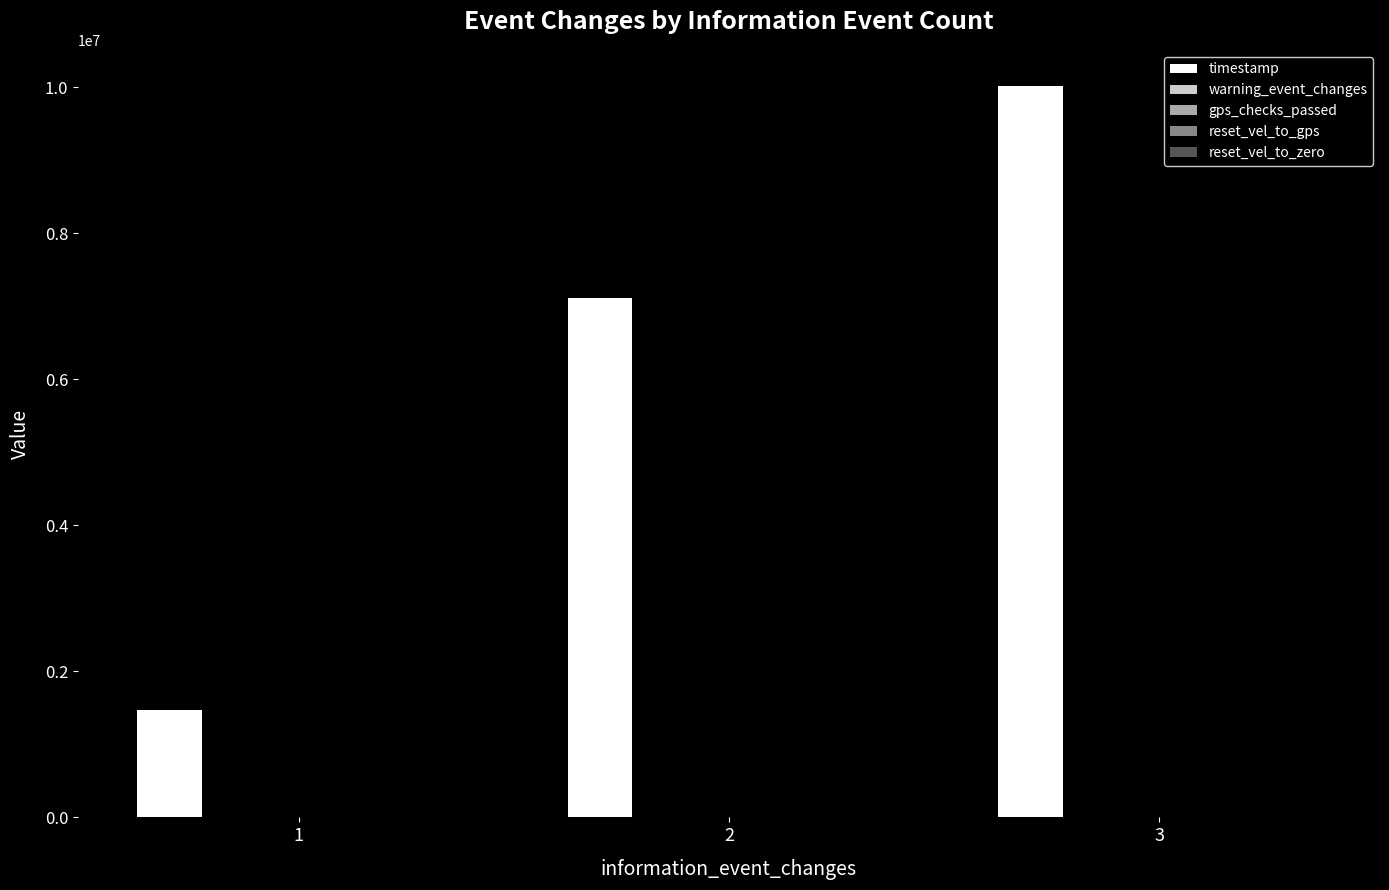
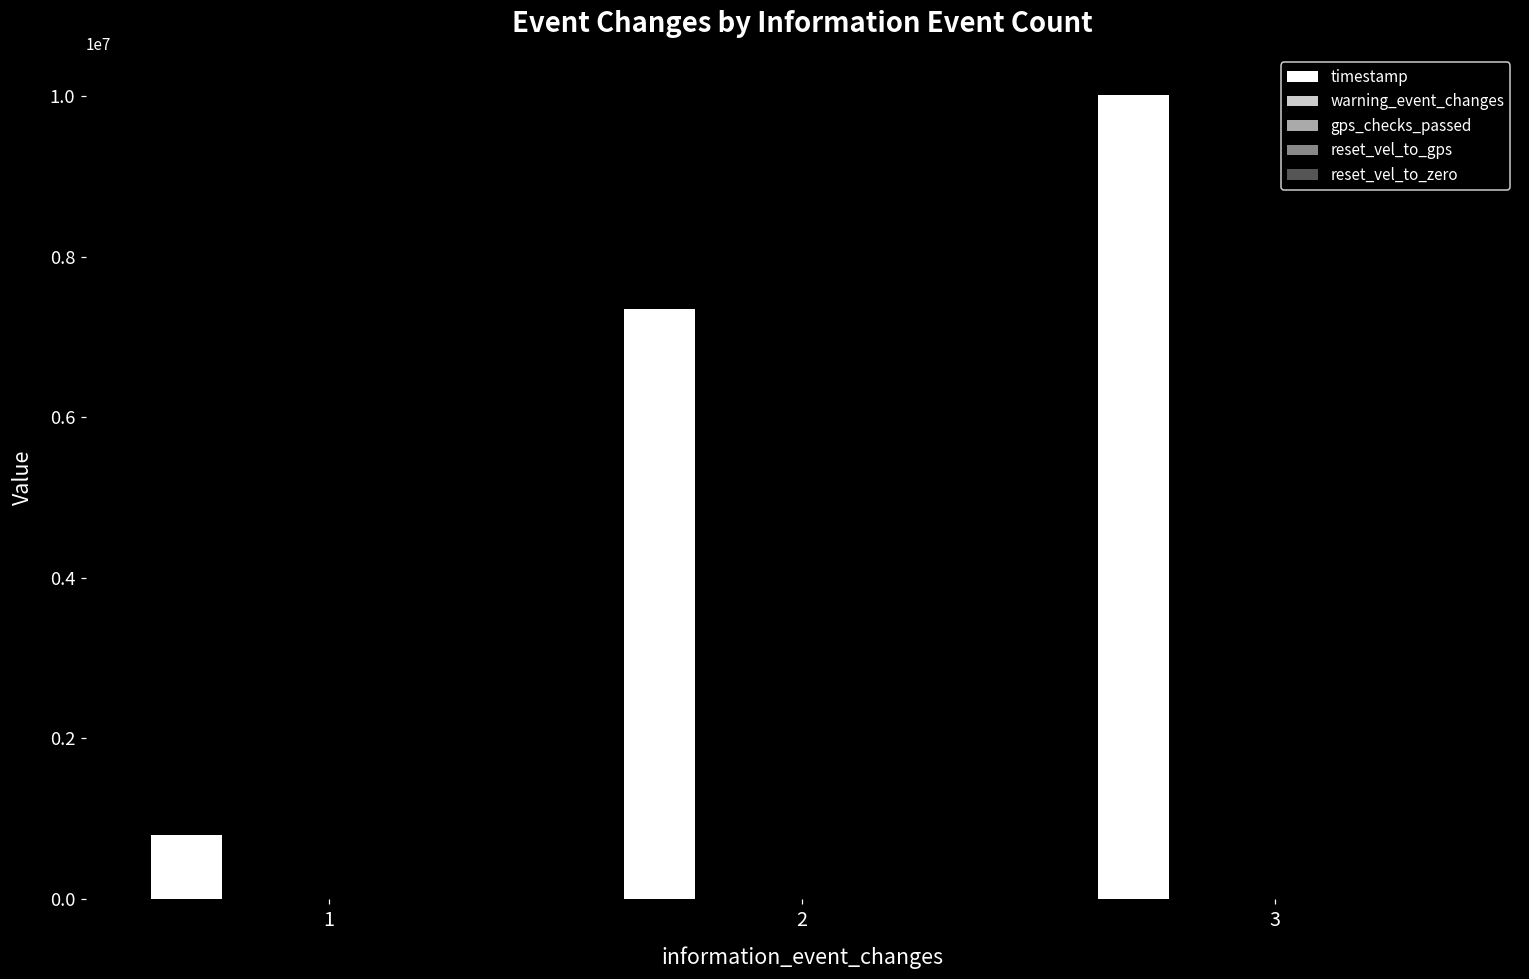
  {
    "timestamp": {
-     "1": 1500000,
-     "2": 7100000,
+     "1": 800000,
+     "2": 7300000,
      "3": 10000000
    },
    "reset_vel_to_zero": {
      "2": 0,
      "3": 0
    }
  }
